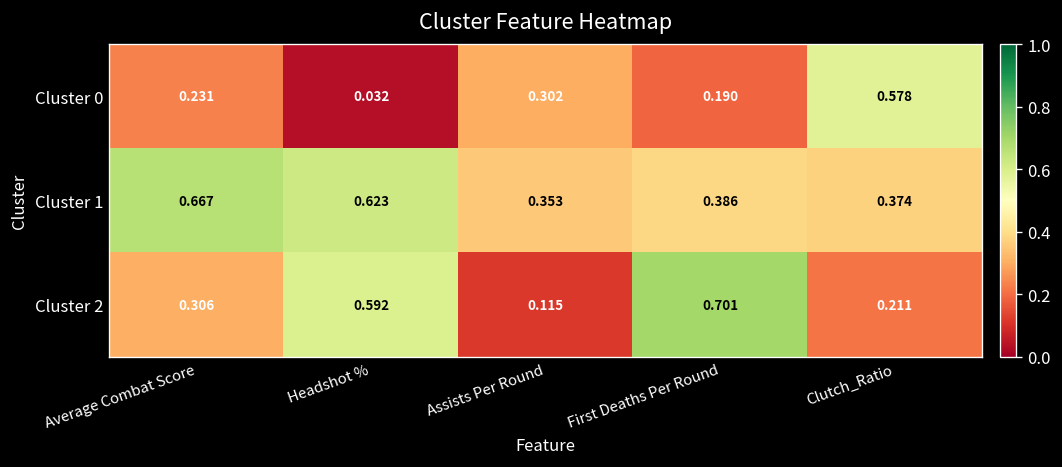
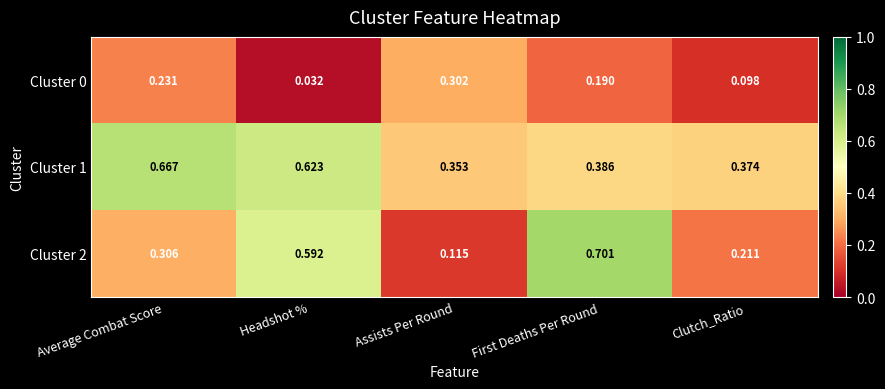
  {
    "Cluster 0": {
      "Average Combat Score": 0.231,
      "Headshot %": 0.032,
      "Assists Per Round": 0.302,
      "First Deaths Per Round": 0.190,
-     "Clutch_Ratio": 0.578
+     "Clutch_Ratio": 0.098
    },
    "Cluster 1": {
      "Average Combat Score": 0.667,
      "Headshot %": 0.623,
      "Assists Per Round": 0.353,
      "First Deaths Per Round": 0.386,
      "Clutch_Ratio": 0.374
    },
    "Cluster 2": {
      "Average Combat Score": 0.306,
      "Headshot %": 0.592,
      "Assists Per Round": 0.115,
      "First Deaths Per Round": 0.701,
      "Clutch_Ratio": 0.211
    }
  }
